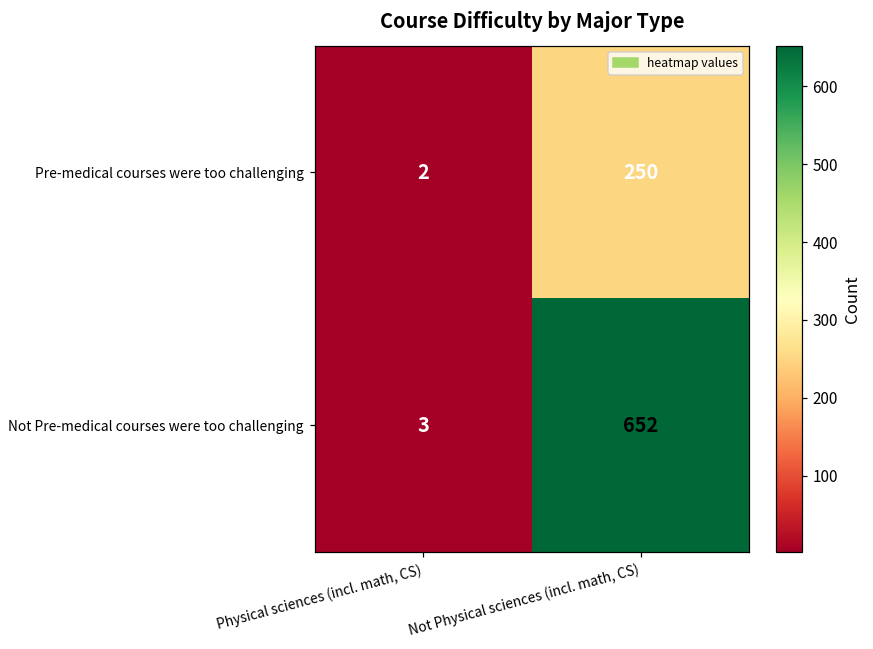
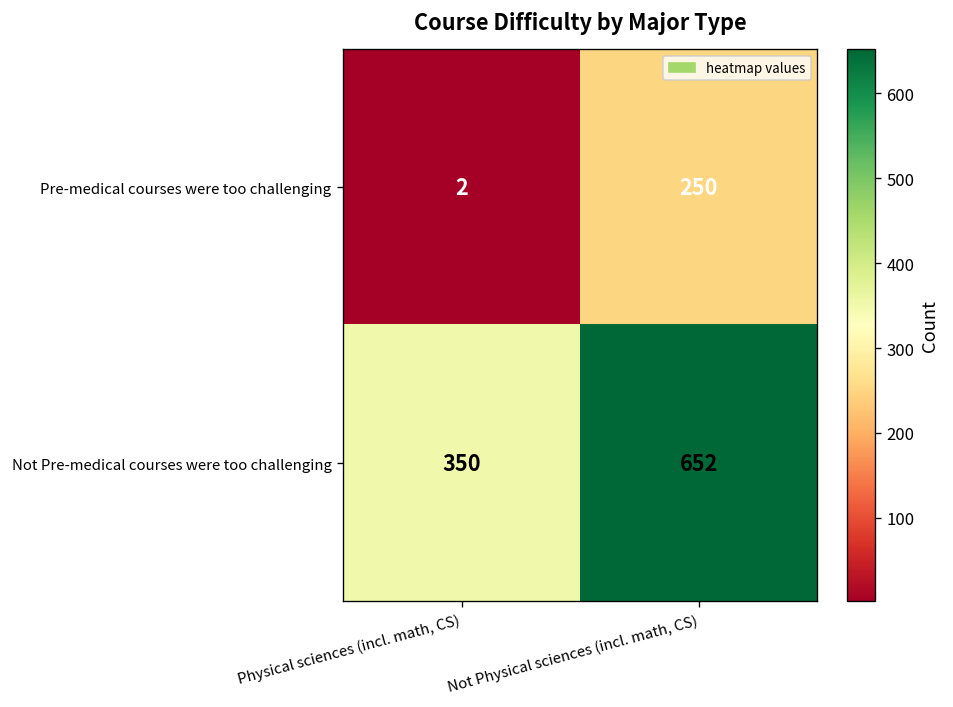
  {
    "Pre-medical courses were too challenging": {
      "Physical sciences (incl. math, CS)": 2,
      "Not Physical sciences (incl. math, CS)": 250
    },
    "Not Pre-medical courses were too challenging": {
-     "Physical sciences (incl. math, CS)": 3,
+     "Physical sciences (incl. math, CS)": 350,
      "Not Physical sciences (incl. math, CS)": 652
    }
  }
